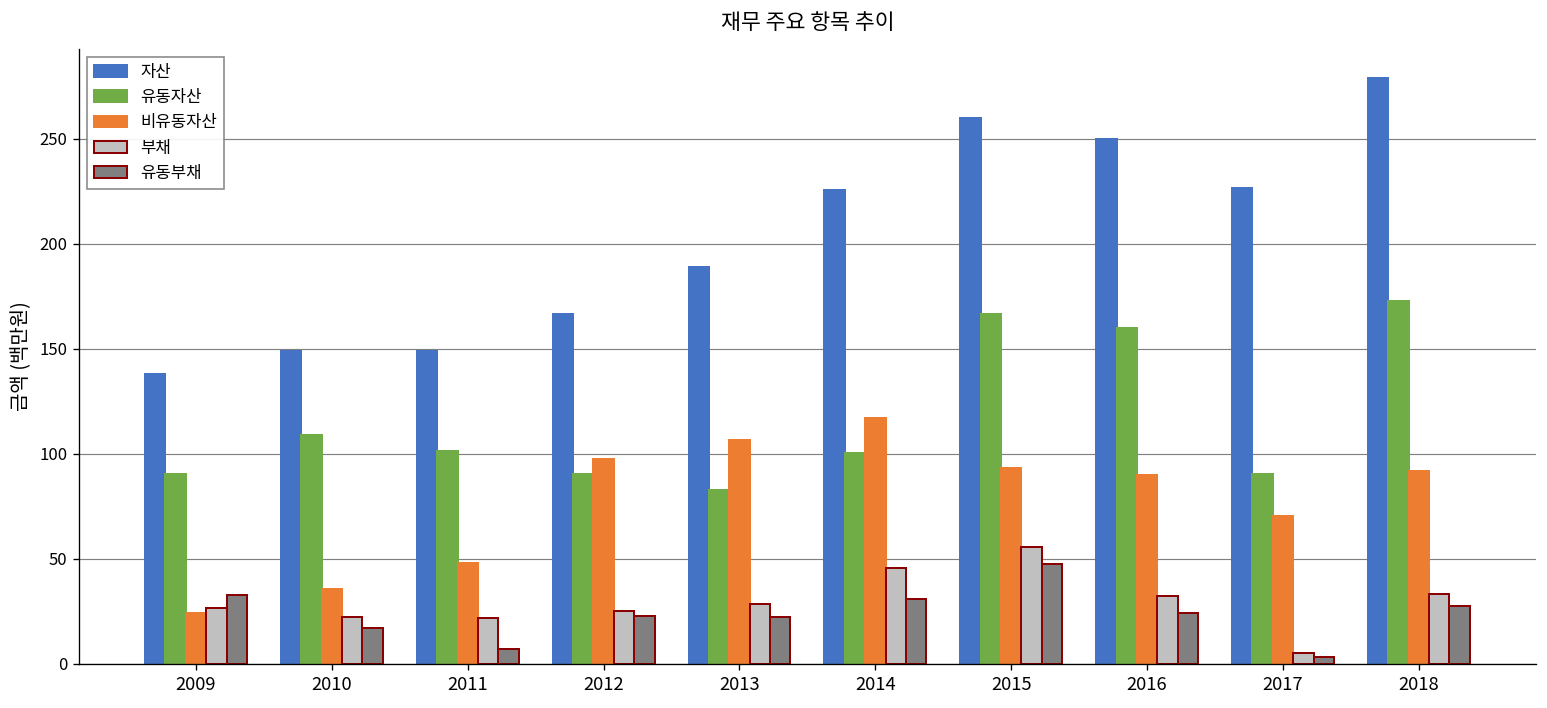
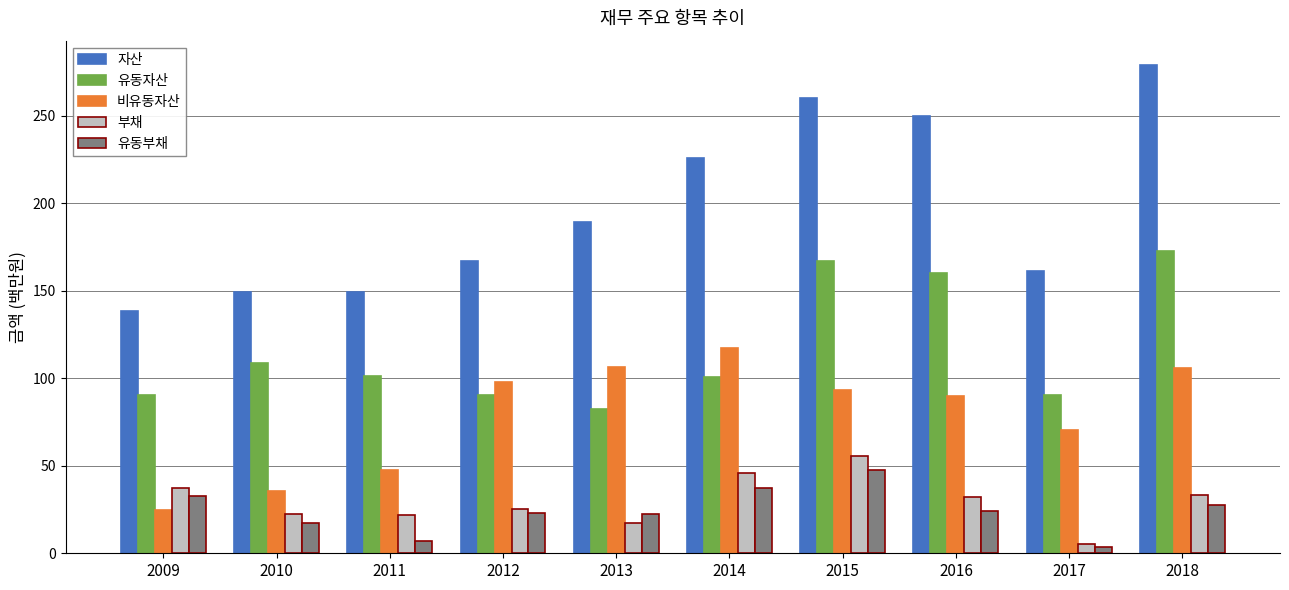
  {
    "자산": {
      "2009": 138,
      "2010": 149,
      "2011": 149,
      "2012": 167,
      "2013": 189,
      "2014": 226,
      "2015": 260,
      "2016": 250,
-     "2017": 227,
+     "2017": 161,
      "2018": 279
    },
    "유동자산": {
      "2009": 90,
      "2010": 109,
      "2011": 101,
      "2012": 91,
      "2013": 83,
      "2014": 101,
      "2015": 167,
      "2016": 160,
      "2017": 91,
      "2018": 173
    },
    "비유동자산": {
      "2009": 24,
      "2010": 35,
      "2011": 48,
      "2012": 98,
      "2013": 107,
      "2014": 117,
      "2015": 93,
      "2016": 90,
      "2017": 70,
-     "2018": 92
+     "2018": 106
    },
    "부채": {
-     "2009": 27,
+     "2009": 38,
      "2010": 23,
      "2011": 22,
      "2012": 25,
-     "2013": 28,
+     "2013": 17,
      "2014": 46,
      "2015": 56,
      "2016": 32,
      "2017": 5,
      "2018": 33
    },
    "유동부채": {
      "2009": 33,
      "2010": 17,
      "2011": 7,
      "2012": 23,
      "2013": 22,
-     "2014": 31,
+     "2014": 38,
      "2015": 48,
      "2016": 24,
      "2017": 3,
      "2018": 28
    }
  }
